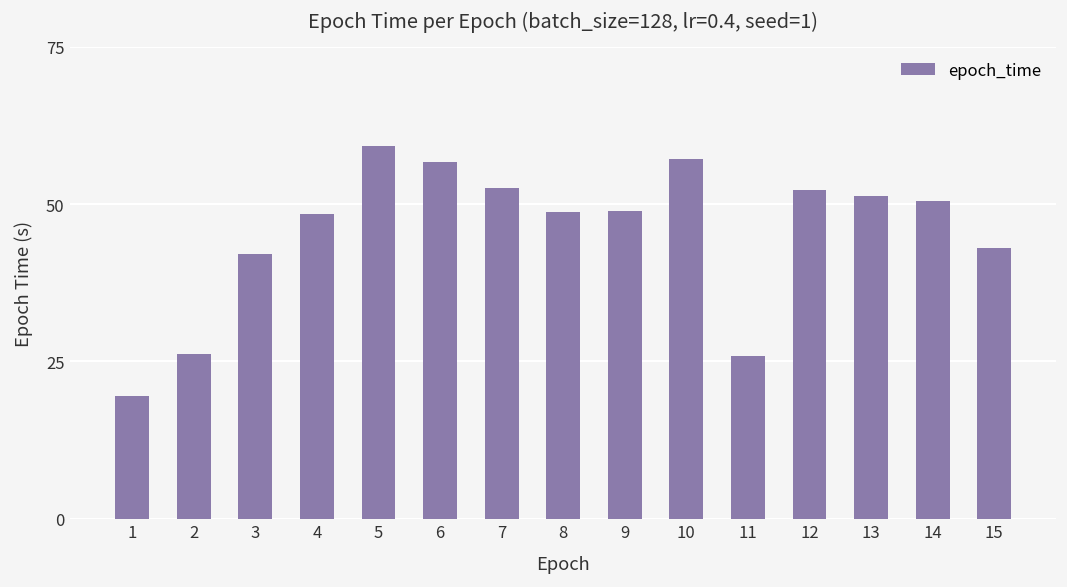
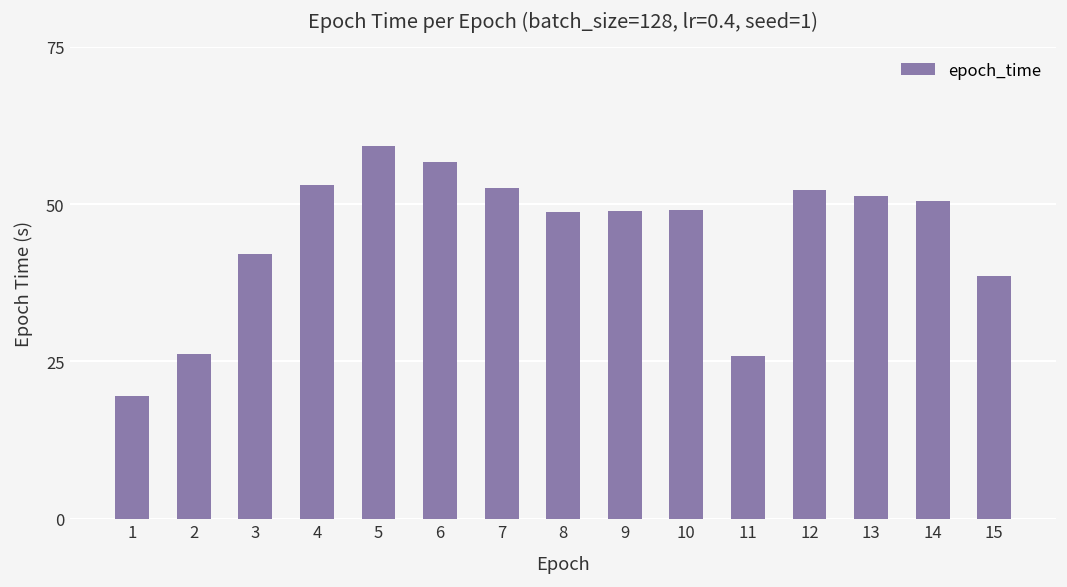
  {
    "1": 19,
    "2": 26,
    "3": 42,
-   "4": 48,
+   "4": 53,
    "5": 59,
    "6": 57,
    "7": 53,
    "8": 49,
    "9": 49,
-   "10": 57,
+   "10": 49,
    "11": 26,
    "12": 52,
    "13": 51,
    "14": 50,
-   "15": 43
+   "15": 39
  }
